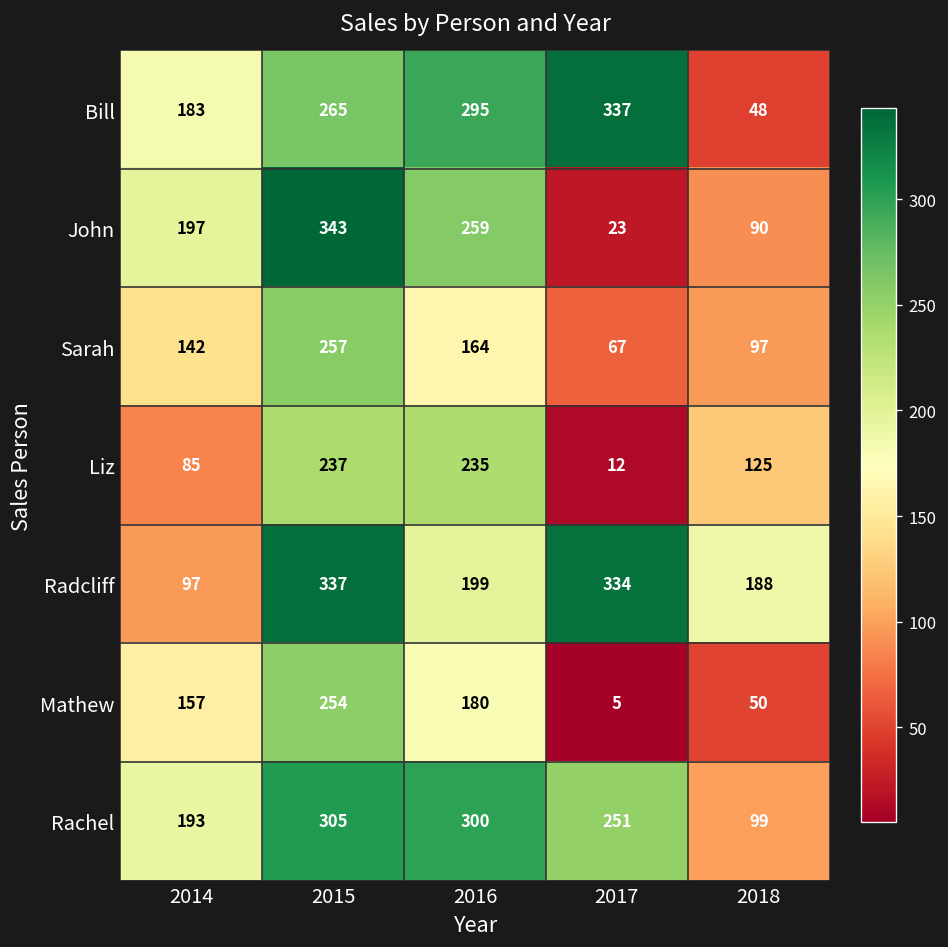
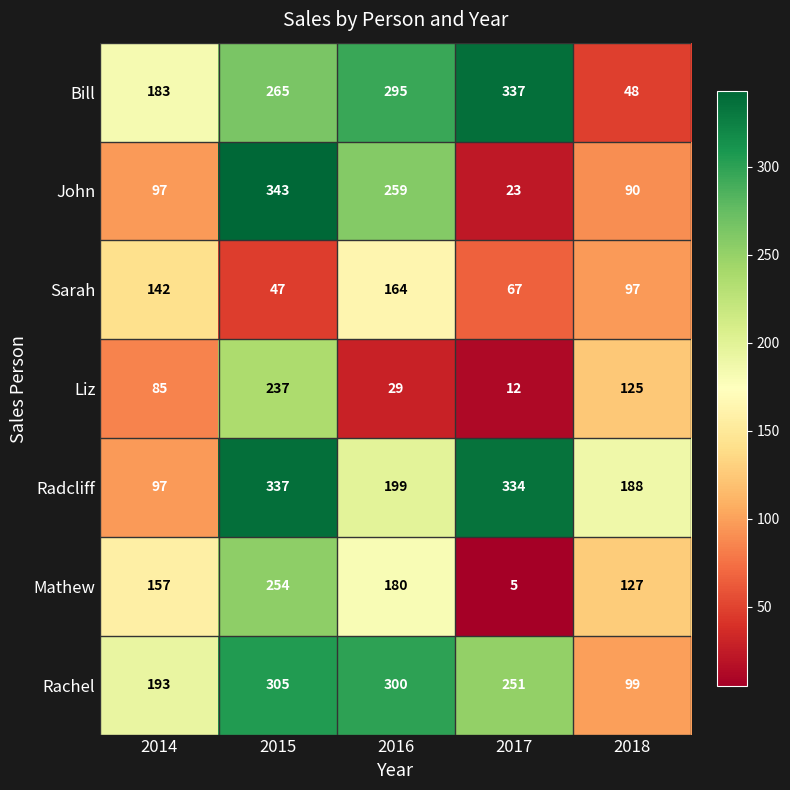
  {
    "Bill": {
      "2014": 183,
      "2015": 265,
      "2016": 295,
      "2017": 337,
      "2018": 48
    },
    "John": {
-     "2014": 197,
+     "2014": 97,
      "2015": 343,
      "2016": 259,
      "2017": 23,
      "2018": 90
    },
    "Sarah": {
      "2014": 142,
-     "2015": 257,
+     "2015": 47,
      "2016": 164,
      "2017": 67,
      "2018": 97
    },
    "Liz": {
      "2014": 85,
      "2015": 237,
-     "2016": 235,
+     "2016": 29,
      "2017": 12,
      "2018": 125
    },
    "Radcliff": {
      "2014": 97,
      "2015": 337,
      "2016": 199,
      "2017": 334,
      "2018": 188
    },
    "Mathew": {
      "2014": 157,
      "2015": 254,
      "2016": 180,
      "2017": 5,
-     "2018": 50
+     "2018": 127
    },
    "Rachel": {
      "2014": 193,
      "2015": 305,
      "2016": 300,
      "2017": 251,
      "2018": 99
    }
  }
